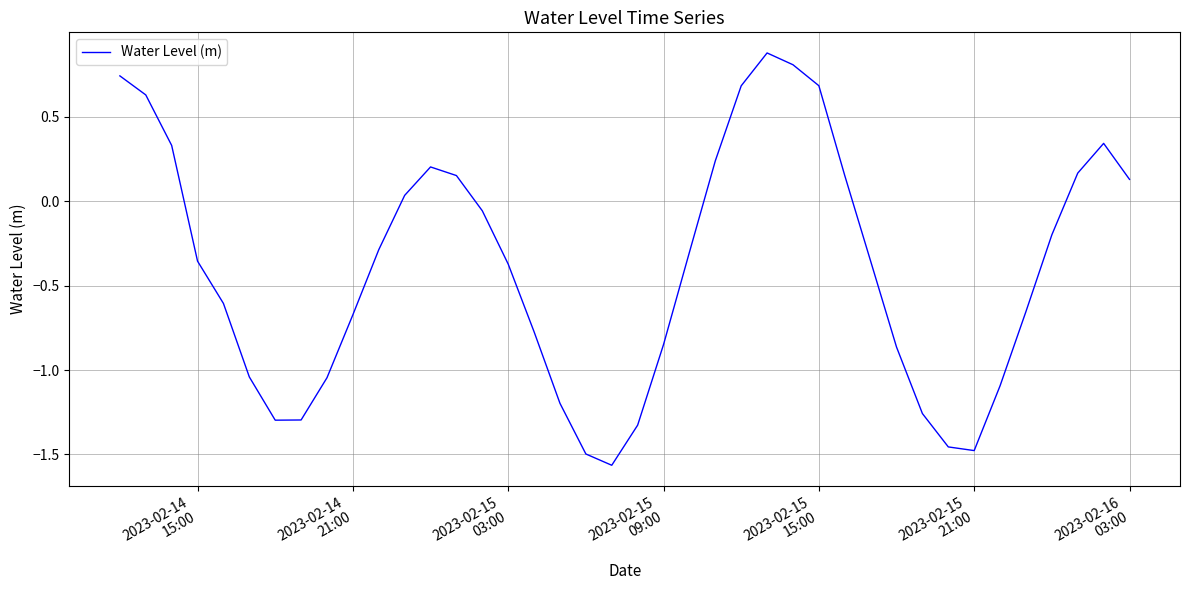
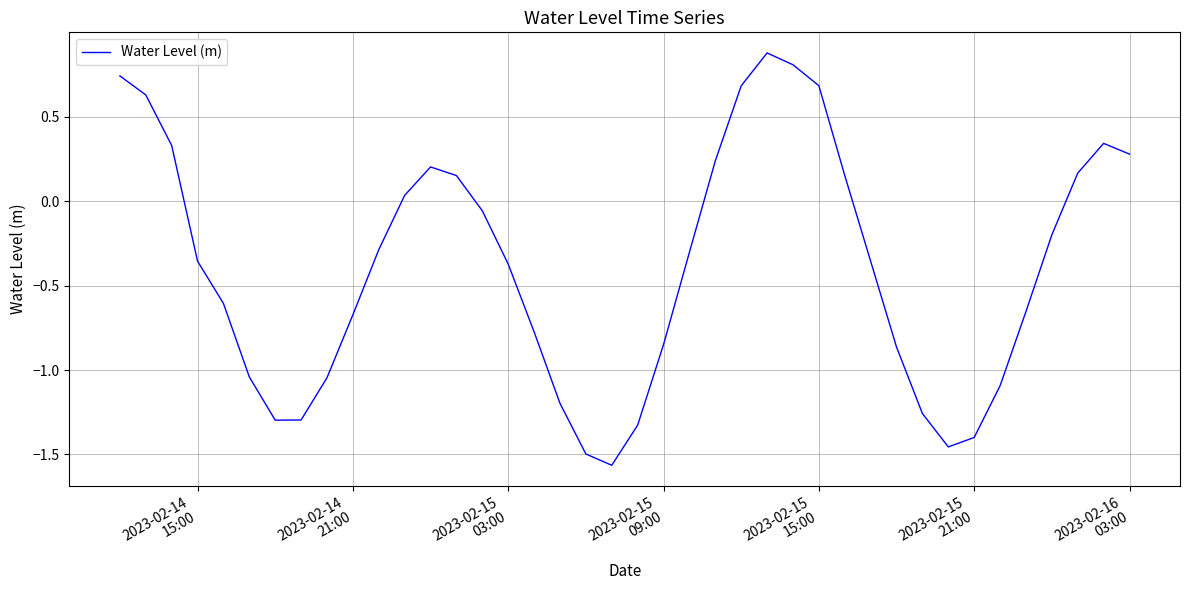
  {
    "2023-02-14 15:00": -0.36,
    "2023-02-14 21:00": -0.67,
    "2023-02-15 03:00": -0.37,
    "2023-02-15 09:00": -0.85,
    "2023-02-15 15:00": 0.68,
-   "2023-02-15 21:00": -1.48,
-   "2023-02-16 03:00": 0.13
+   "2023-02-15 21:00": -1.40,
+   "2023-02-16 03:00": 0.28
  }
